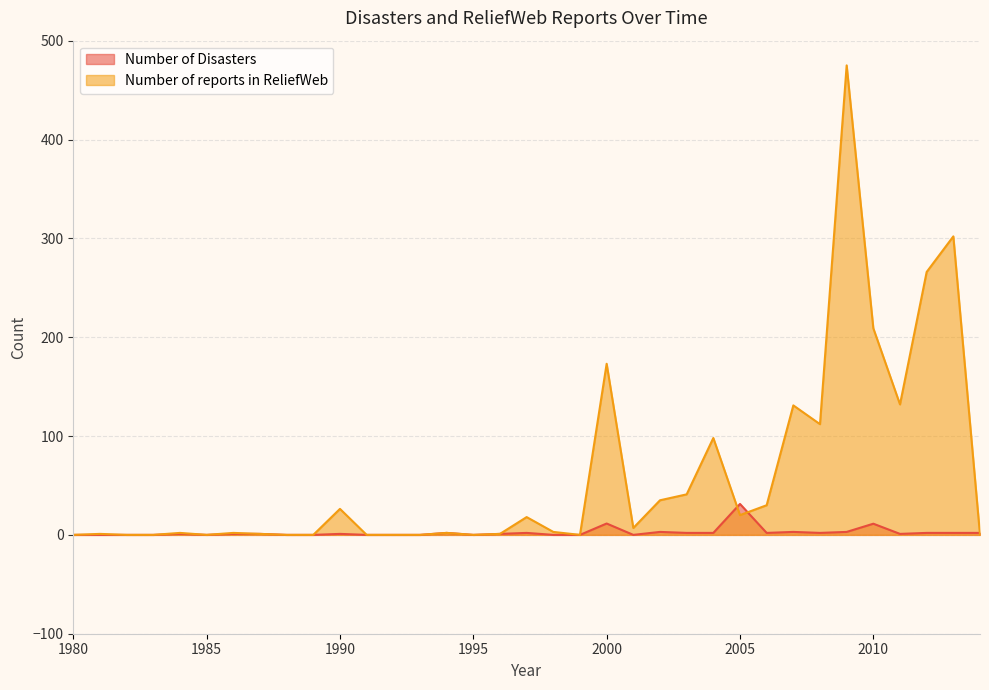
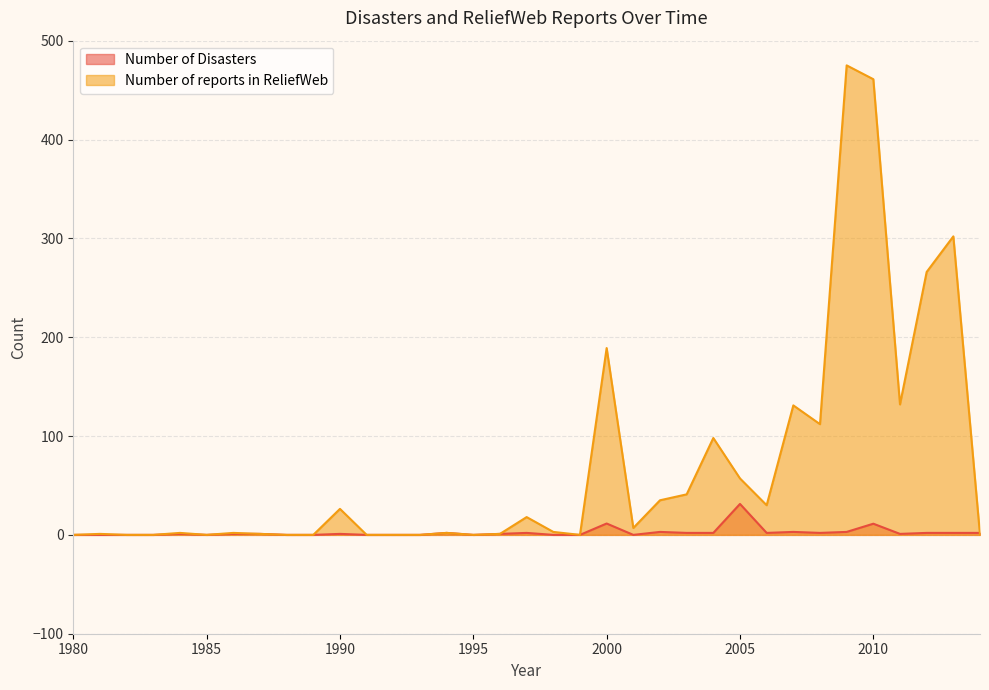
  {
    "Number of Disasters": {
      "1990": 0,
      "2000": 10,
      "2005": 30,
      "2010": 10
    },
    "Number of reports in ReliefWeb": {
      "1990": 30,
-     "2000": 170,
-     "2005": 20,
-     "2010": 210
+     "2000": 190,
+     "2005": 60,
+     "2010": 460
    }
  }
